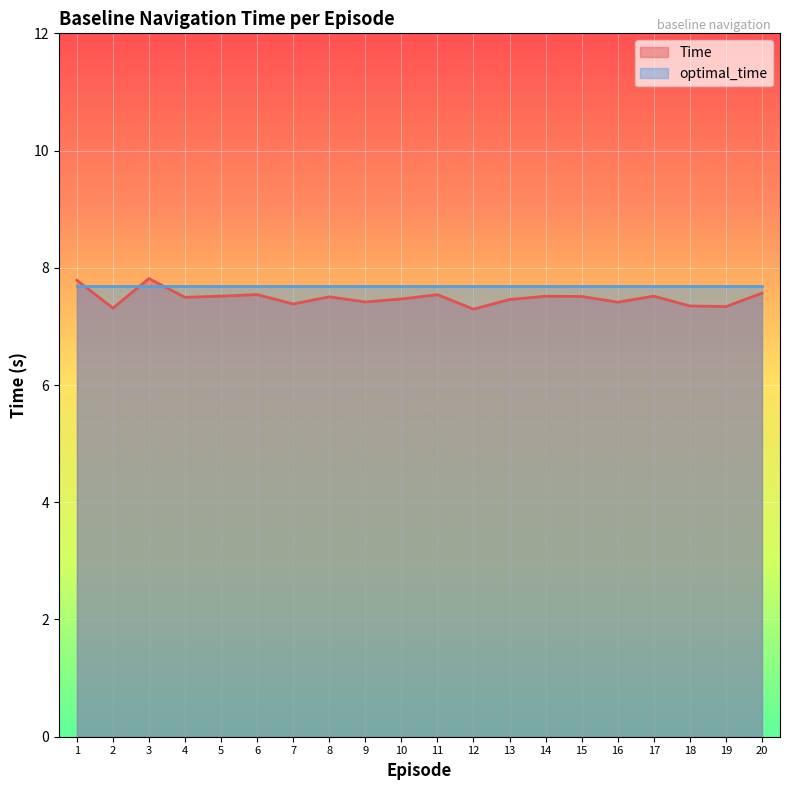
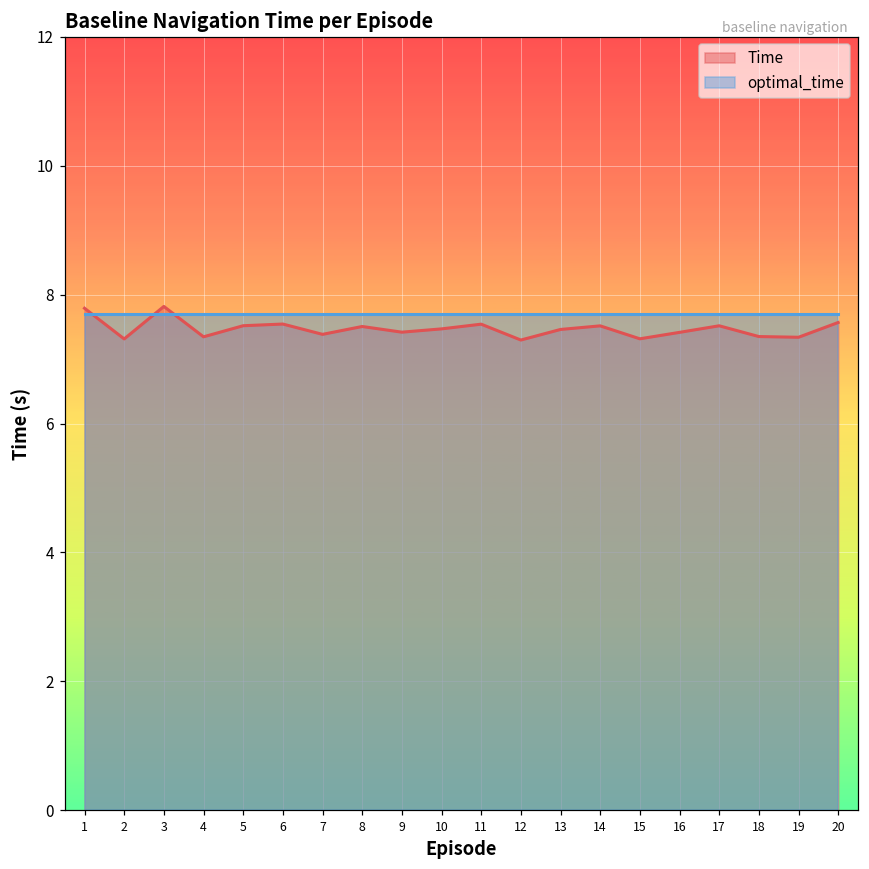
  {
    "Time": {
      "1": 7.8,
      "2": 7.3,
      "3": 7.8,
-     "4": 7.5,
+     "4": 7.3,
      "5": 7.5,
      "6": 7.5,
      "7": 7.4,
      "8": 7.5,
      "9": 7.4,
      "10": 7.5,
      "11": 7.5,
      "12": 7.3,
      "13": 7.5,
      "14": 7.5,
-     "15": 7.5,
+     "15": 7.3,
      "16": 7.4,
      "17": 7.5,
      "18": 7.3,
      "19": 7.3,
      "20": 7.6
    },
    "optimal_time": {
      "1": 7.7,
      "2": 7.7,
      "3": 7.7,
      "4": 7.7,
      "5": 7.7,
      "6": 7.7,
      "7": 7.7,
      "8": 7.7,
      "9": 7.7,
      "10": 7.7,
      "11": 7.7,
      "12": 7.7,
      "13": 7.7,
      "14": 7.7,
      "15": 7.7,
      "16": 7.7,
      "17": 7.7,
      "18": 7.7,
      "19": 7.7,
      "20": 7.7
    }
  }
